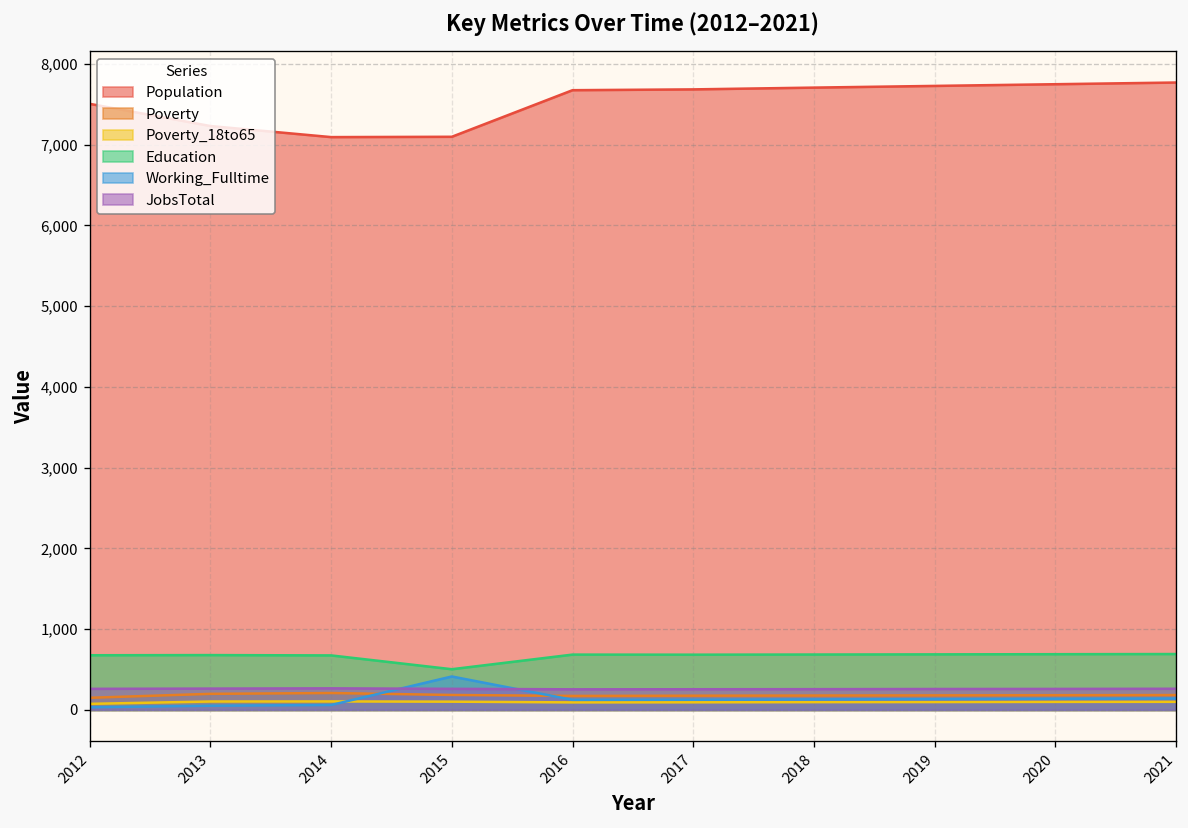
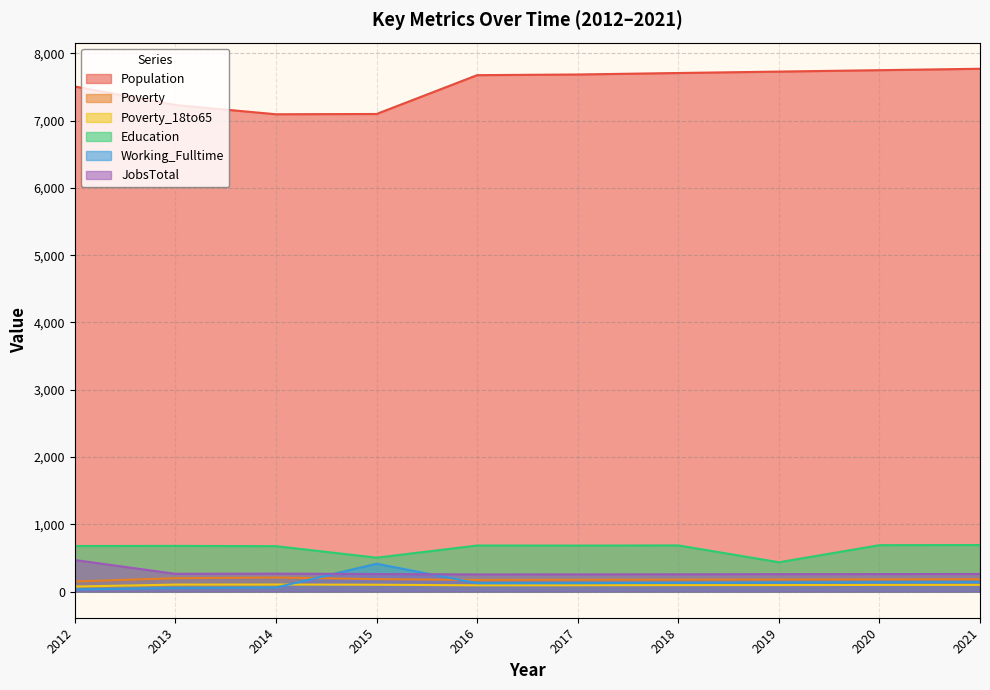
  {
    "Poverty_18to65": {
      "2012": 100,
      "2013": 100,
      "2014": 100,
      "2015": 100,
      "2020": 100,
      "2021": 100
    },
    "Education": {
      "2012": 700,
      "2013": 700,
      "2014": 700,
      "2015": 500,
      "2016": 700,
      "2017": 700,
      "2018": 700,
-     "2019": 700,
+     "2019": 400,
      "2020": 700,
      "2021": 700
    },
    "Working_Fulltime": {
      "2012": 0,
      "2013": 100,
      "2014": 100,
      "2015": 400,
      "2020": 100,
      "2021": 100
    },
    "JobsTotal": {
-     "2012": 300,
+     "2012": 500,
      "2013": 300,
      "2014": 300,
      "2015": 300,
      "2016": 300,
      "2017": 300,
      "2018": 300,
      "2019": 300,
      "2020": 300,
      "2021": 300
    }
  }
